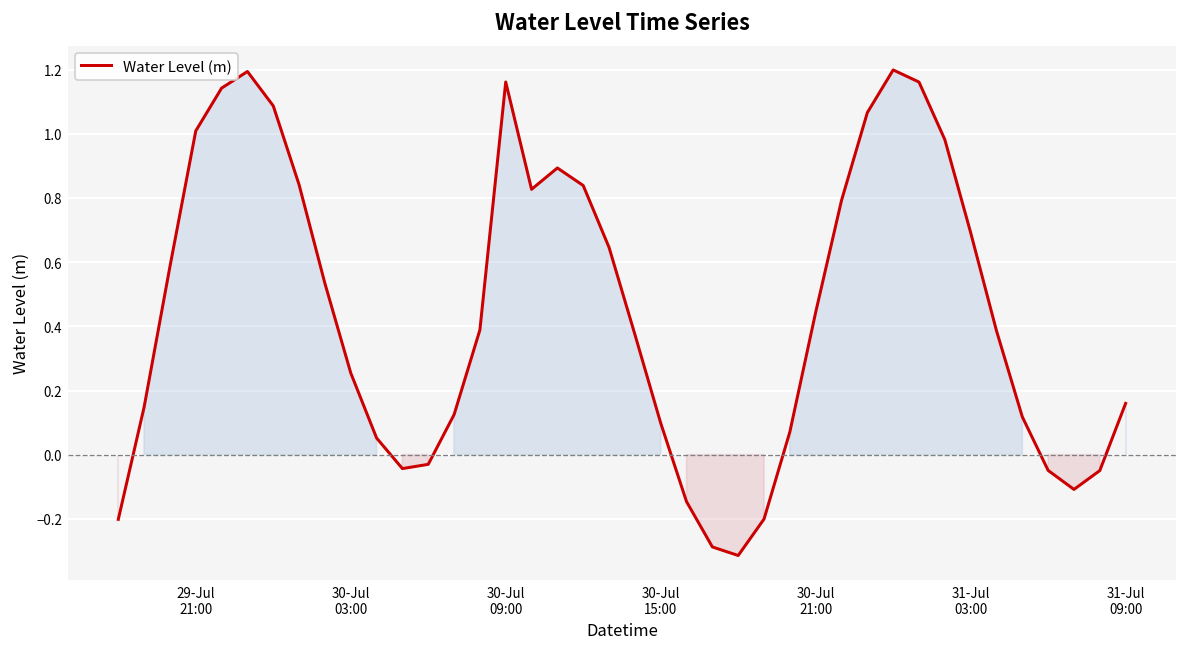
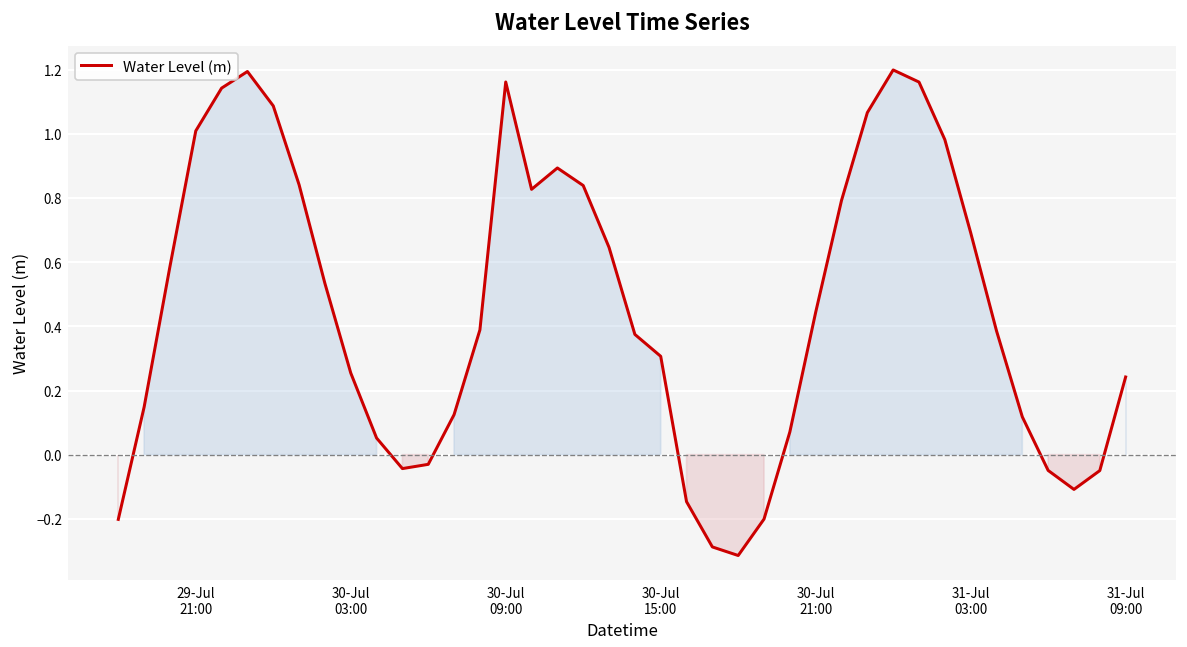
  {
    "29-Jul 21:00": 1.01,
    "30-Jul 03:00": 0.25,
    "30-Jul 09:00": 1.16,
-   "30-Jul 15:00": 0.10,
+   "30-Jul 15:00": 0.31,
    "30-Jul 21:00": 0.44,
    "31-Jul 03:00": 0.69,
-   "31-Jul 09:00": 0.16
+   "31-Jul 09:00": 0.24
  }
